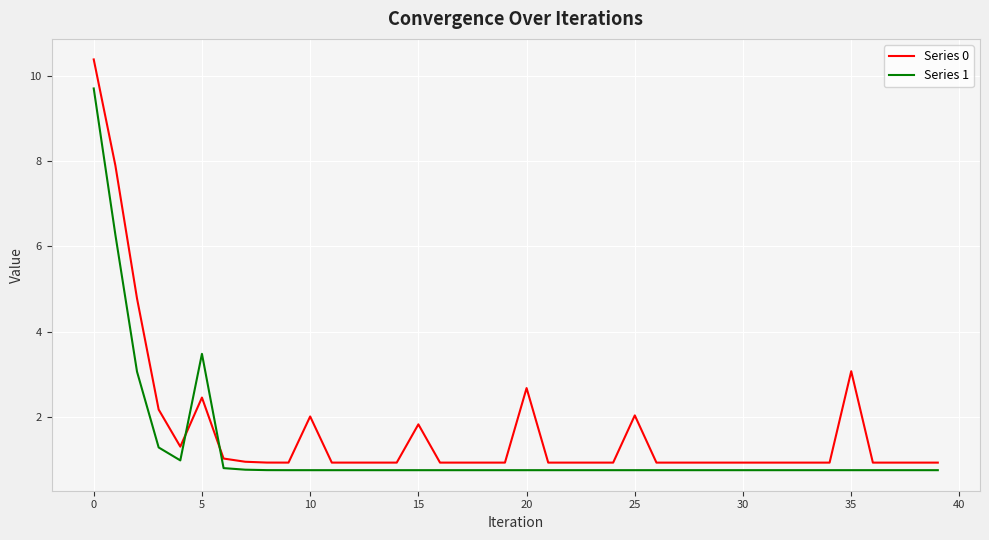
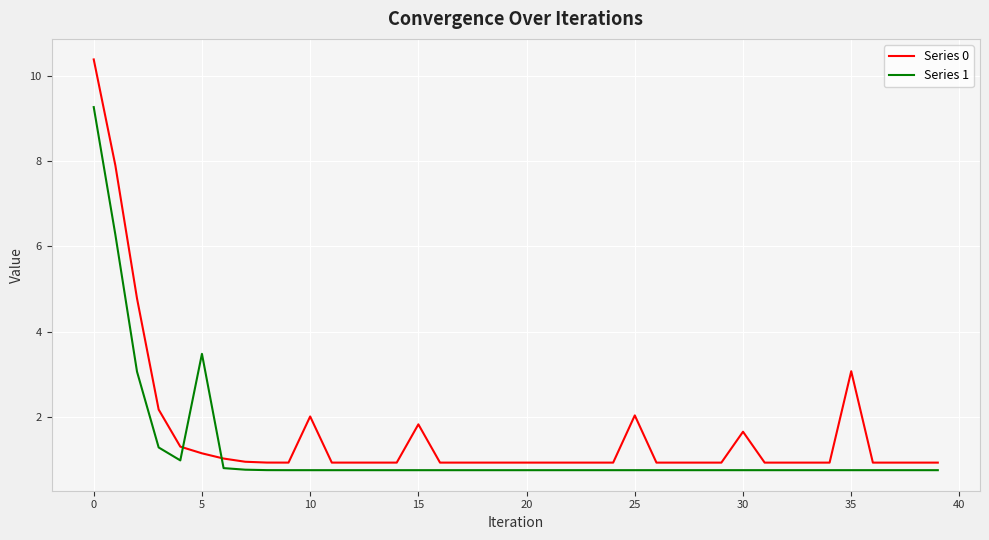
  {
    "Series 0": {
      "0": 10.4,
-     "5": 2.5,
+     "5": 1.2,
      "10": 2.0,
      "15": 1.8,
-     "20": 2.7,
+     "20": 0.9,
      "25": 2.0,
-     "30": 0.9,
+     "30": 1.7,
      "35": 3.1
    },
    "Series 1": {
-     "0": 9.7,
+     "0": 9.3,
      "5": 3.5,
      "10": 0.8,
      "15": 0.8,
      "20": 0.8,
      "25": 0.8,
      "30": 0.8,
      "35": 0.8
    }
  }
